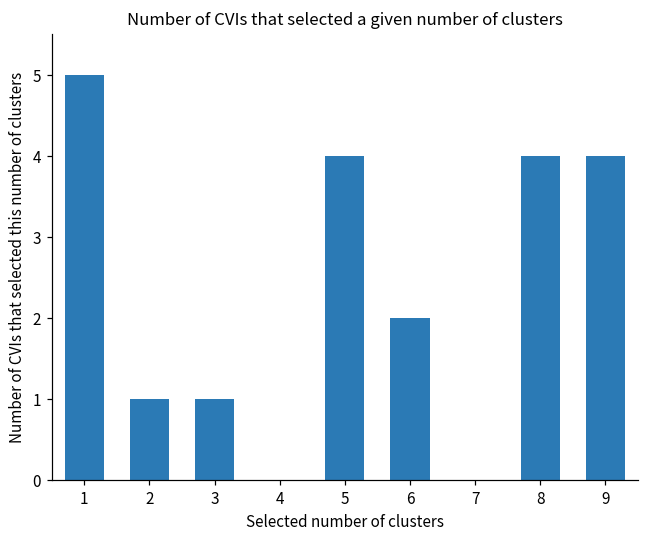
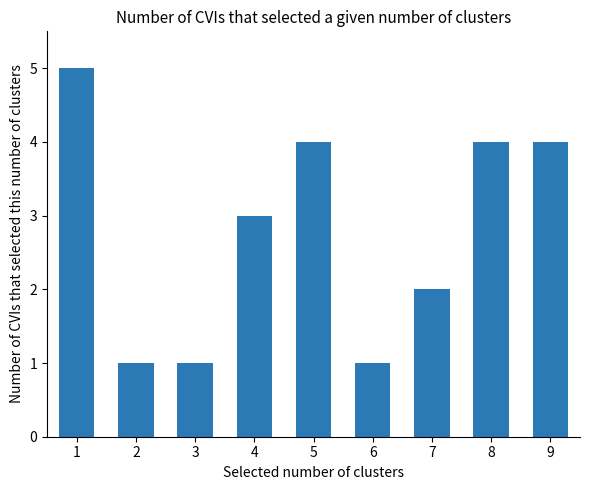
  {
    "1": 5,
    "2": 1,
    "3": 1,
-   "4": 0,
+   "4": 3,
    "5": 4,
-   "6": 2,
-   "7": 0,
+   "6": 1,
+   "7": 2,
    "8": 4,
    "9": 4
  }
